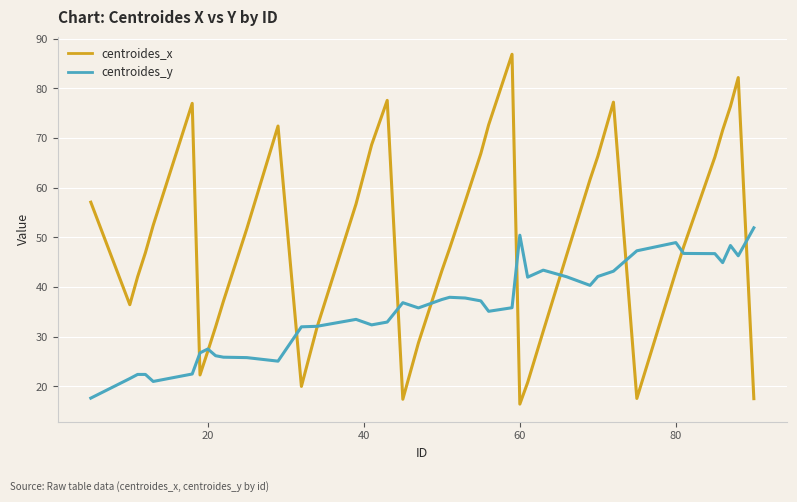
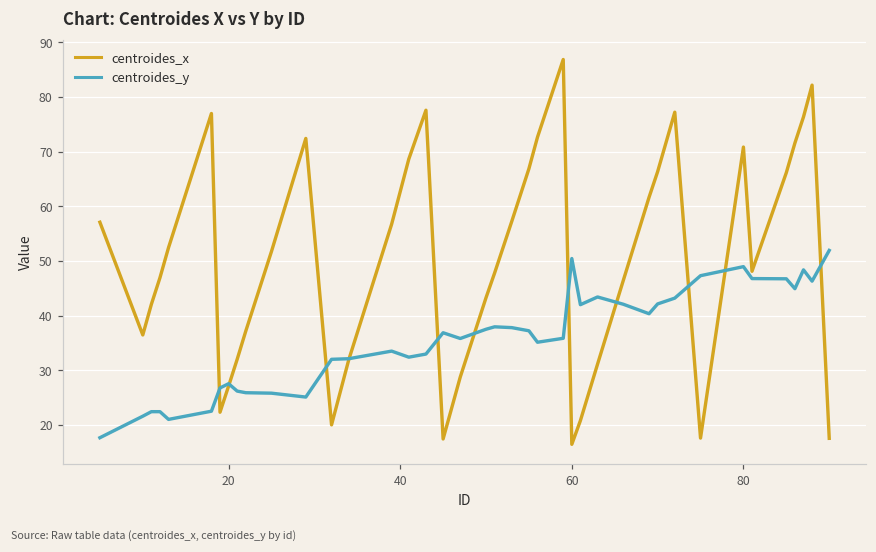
  {
    "centroides_x": {
      "60": 16,
-     "80": 43
+     "80": 71
    },
    "centroides_y": {
      "60": 50,
      "80": 49
    }
  }
